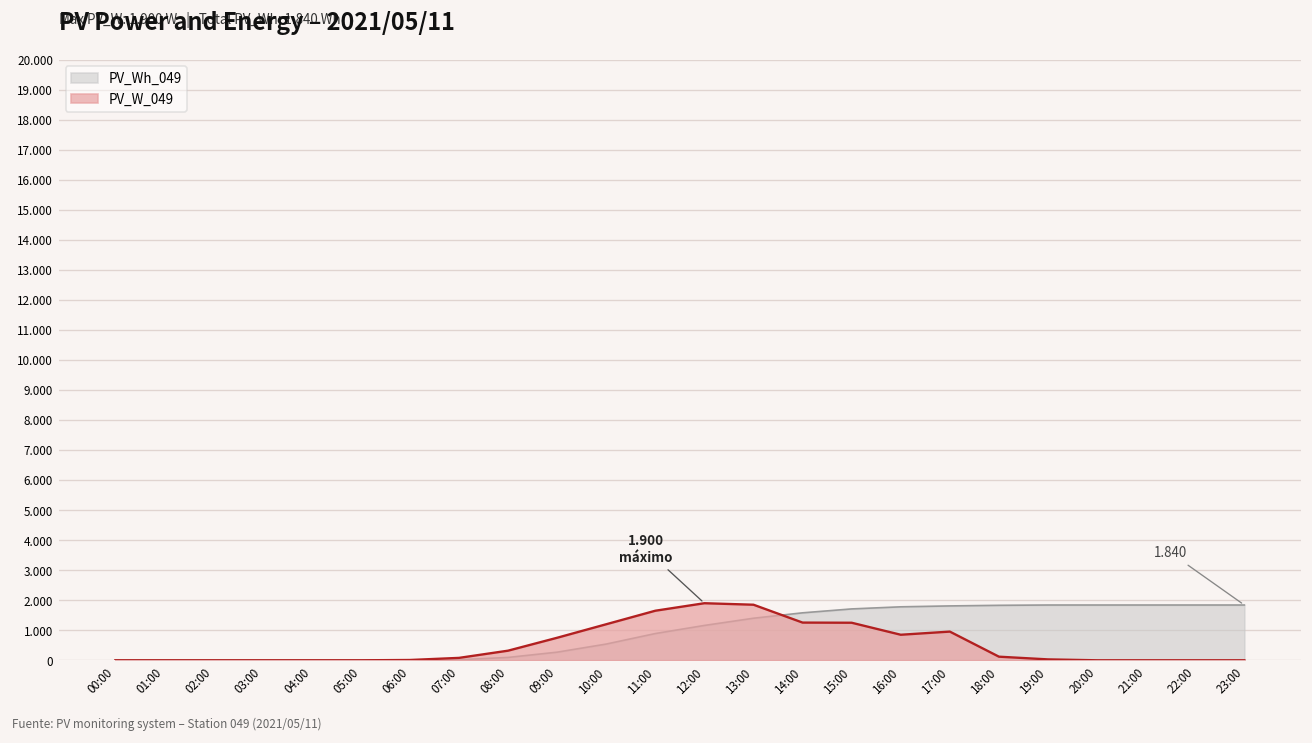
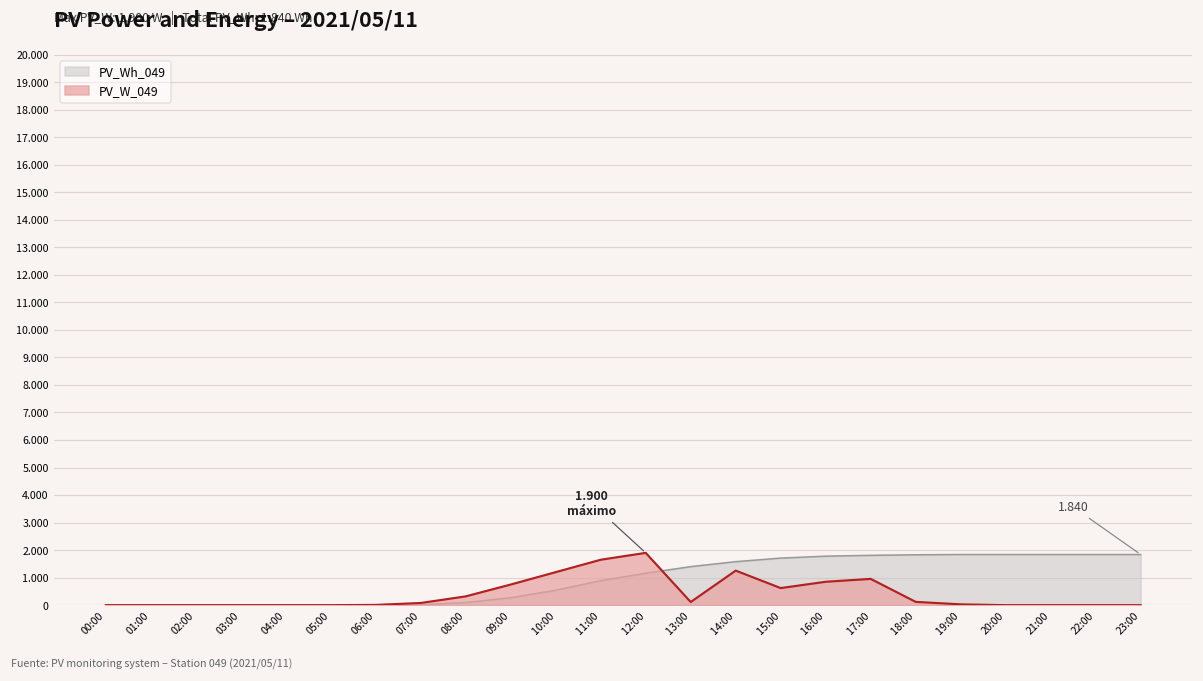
  {
    "PV_Wh_049": {
      "08:00": 0.1,
      "09:00": 0.3,
      "10:00": 0.5,
      "11:00": 0.9,
      "12:00": 1.2,
      "13:00": 1.4,
      "14:00": 1.6,
      "15:00": 1.7,
      "16:00": 1.8,
      "17:00": 1.8,
      "18:00": 1.8,
      "19:00": 1.8,
      "20:00": 1.8,
      "21:00": 1.8,
      "23:00": 1.8
    },
    "PV_W_049": {
      "08:00": 0.3,
      "09:00": 0.8,
      "10:00": 1.2,
      "11:00": 1.7,
-     "13:00": 1.9,
+     "13:00": 0.1,
      "14:00": 1.3,
-     "15:00": 1.3,
+     "15:00": 0.6,
      "16:00": 0.9,
      "17:00": 1.0,
      "18:00": 0.1,
      "19:00": 0.0,
      "20:00": 0.0,
      "21:00": 0.0,
      "22:00": 0.0,
      "23:00": 0.0
    }
  }
